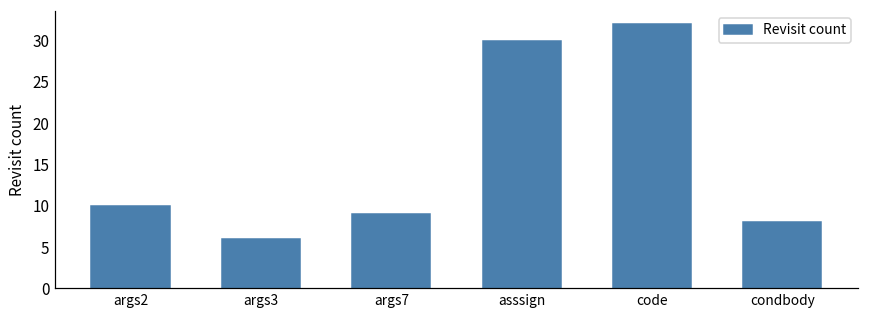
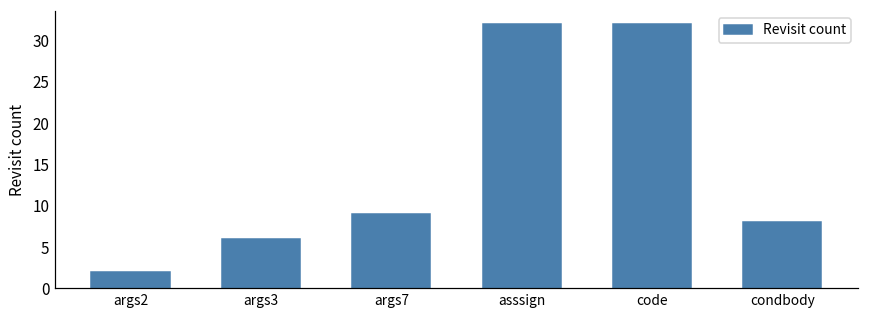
  {
-   "args2": 10,
+   "args2": 2,
    "args3": 6,
    "args7": 9,
-   "asssign": 30,
+   "asssign": 32,
    "code": 32,
    "condbody": 8
  }
